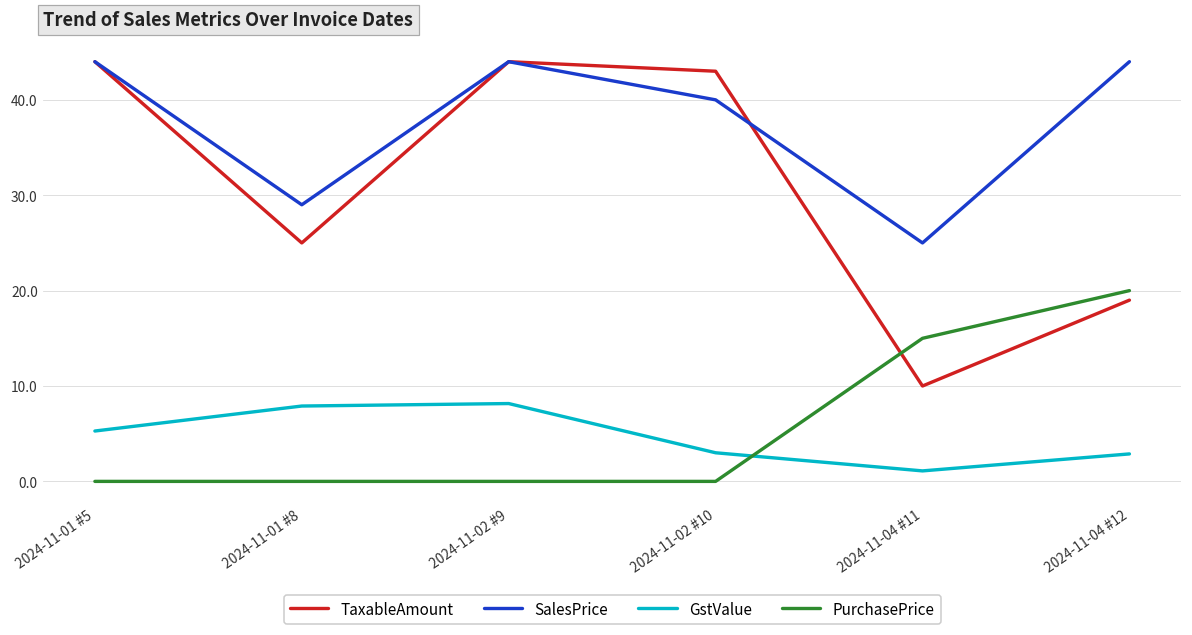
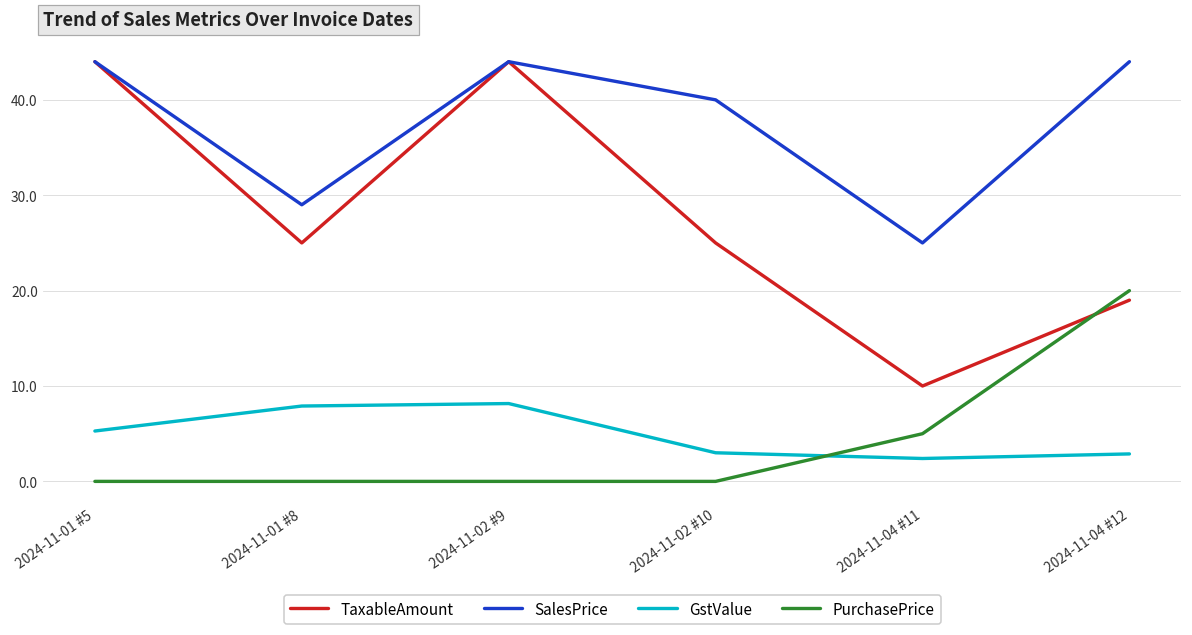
  {
    "TaxableAmount": {
      "2024-11-01 #8": 25,
-     "2024-11-02 #10": 43,
+     "2024-11-02 #10": 25,
      "2024-11-04 #11": 10,
      "2024-11-04 #12": 19
    },
    "SalesPrice": {
      "2024-11-01 #8": 29,
      "2024-11-02 #10": 40,
      "2024-11-04 #11": 25,
      "2024-11-04 #12": 44
    },
    "GstValue": {
      "2024-11-01 #5": 5,
      "2024-11-01 #8": 8,
      "2024-11-02 #9": 8,
      "2024-11-02 #10": 3,
-     "2024-11-04 #11": 1,
+     "2024-11-04 #11": 2,
      "2024-11-04 #12": 3
    },
    "PurchasePrice": {
      "2024-11-01 #5": 0,
      "2024-11-01 #8": 0,
      "2024-11-02 #9": 0,
      "2024-11-02 #10": 0,
-     "2024-11-04 #11": 15,
+     "2024-11-04 #11": 5,
      "2024-11-04 #12": 20
    }
  }
